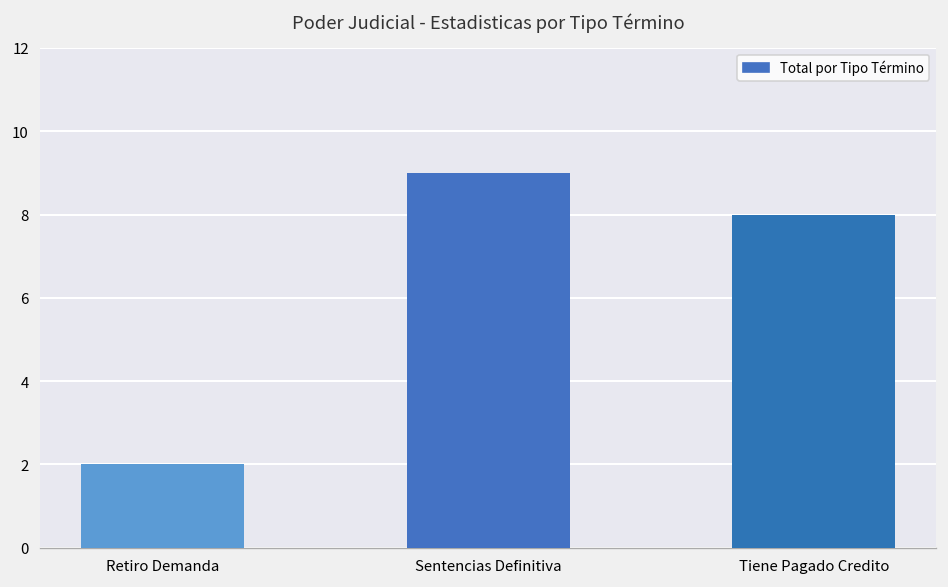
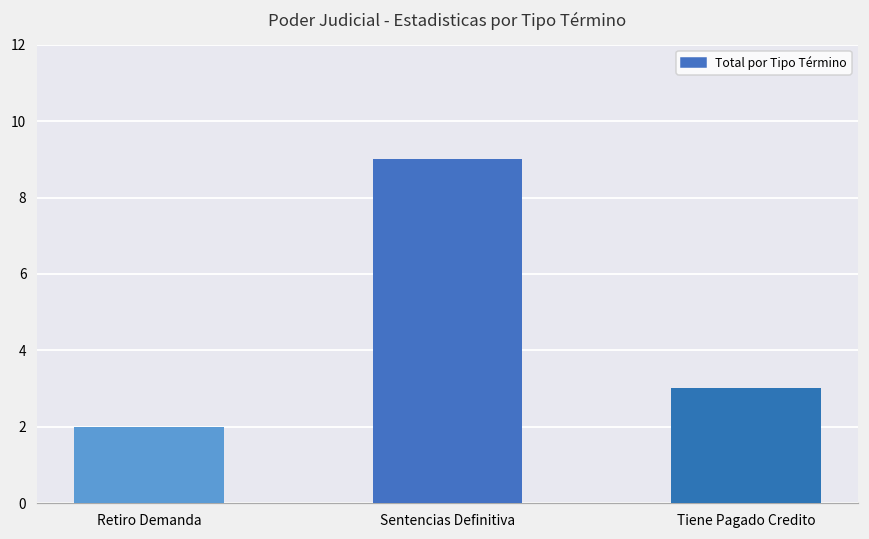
  {
    "Retiro Demanda": 2,
    "Sentencias Definitiva": 9,
-   "Tiene Pagado Credito": 8
+   "Tiene Pagado Credito": 3
  }
